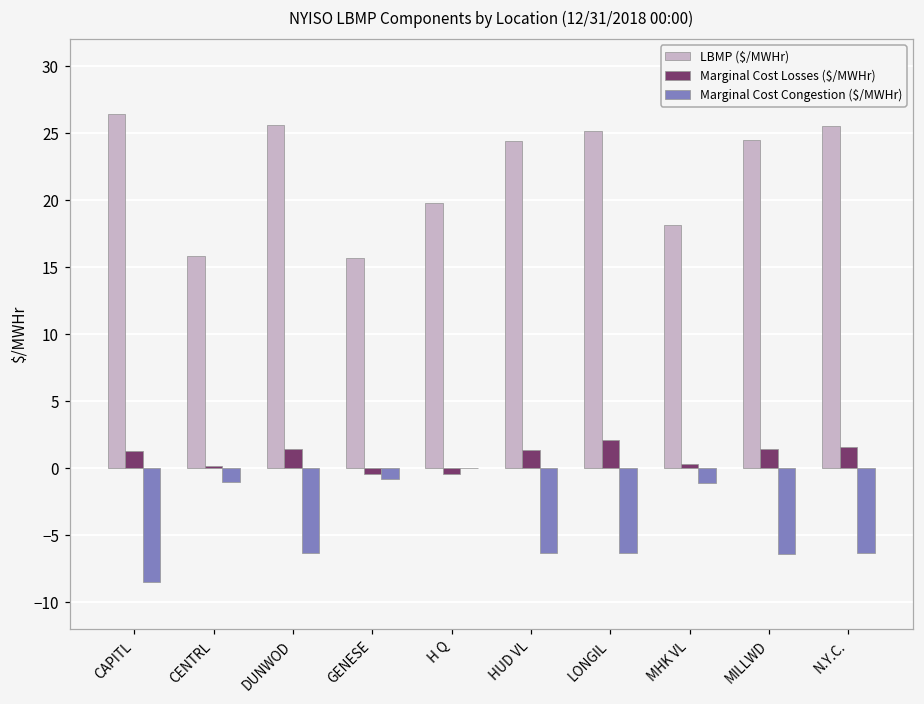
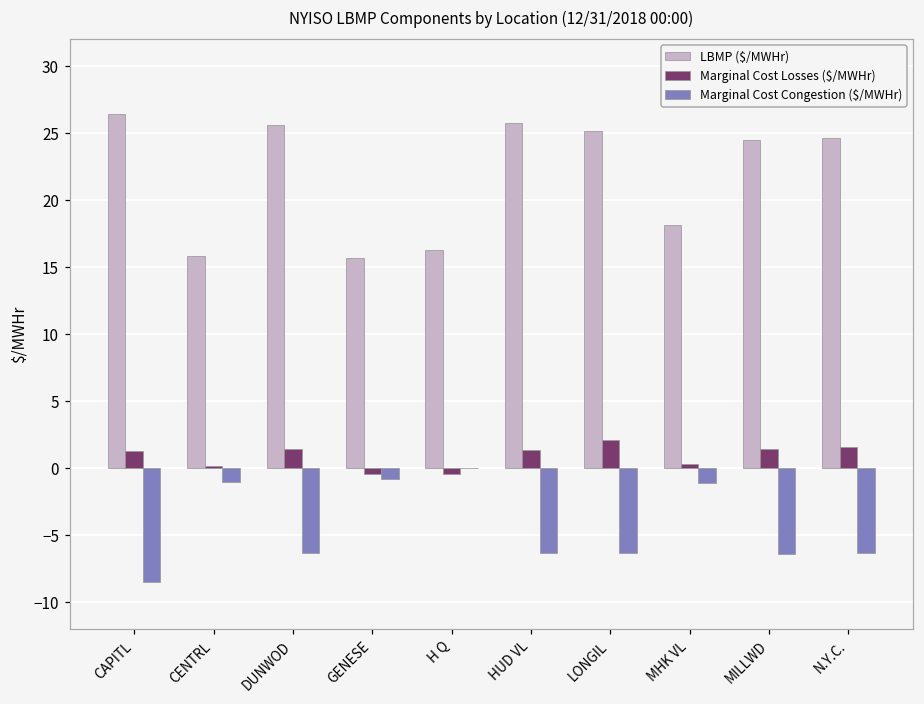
  {
    "LBMP ($/MWHr)": {
      "CAPITL": 26.5,
      "CENTRL": 15.8,
      "DUNWOD": 25.6,
      "GENESE": 15.6,
-     "H Q": 19.8,
-     "HUD VL": 24.4,
+     "H Q": 16.3,
+     "HUD VL": 25.8,
      "LONGIL": 25.1,
      "MHK VL": 18.1,
      "MILLWD": 24.5,
-     "N.Y.C.": 25.5
+     "N.Y.C.": 24.6
    },
    "Marginal Cost Losses ($/MWHr)": {
      "CAPITL": 1.2,
      "DUNWOD": 1.4,
      "GENESE": -0.4,
      "H Q": -0.5,
      "HUD VL": 1.4,
      "LONGIL": 2.1,
      "MHK VL": 0.3,
      "MILLWD": 1.4,
      "N.Y.C.": 1.6
    },
    "Marginal Cost Congestion ($/MWHr)": {
      "CAPITL": -8.5,
      "CENTRL": -1.1,
      "DUNWOD": -6.3,
      "GENESE": -0.8,
      "H Q": 0.0,
      "HUD VL": -6.3,
      "LONGIL": -6.3,
      "MHK VL": -1.1,
      "MILLWD": -6.4,
      "N.Y.C.": -6.3
    }
  }
